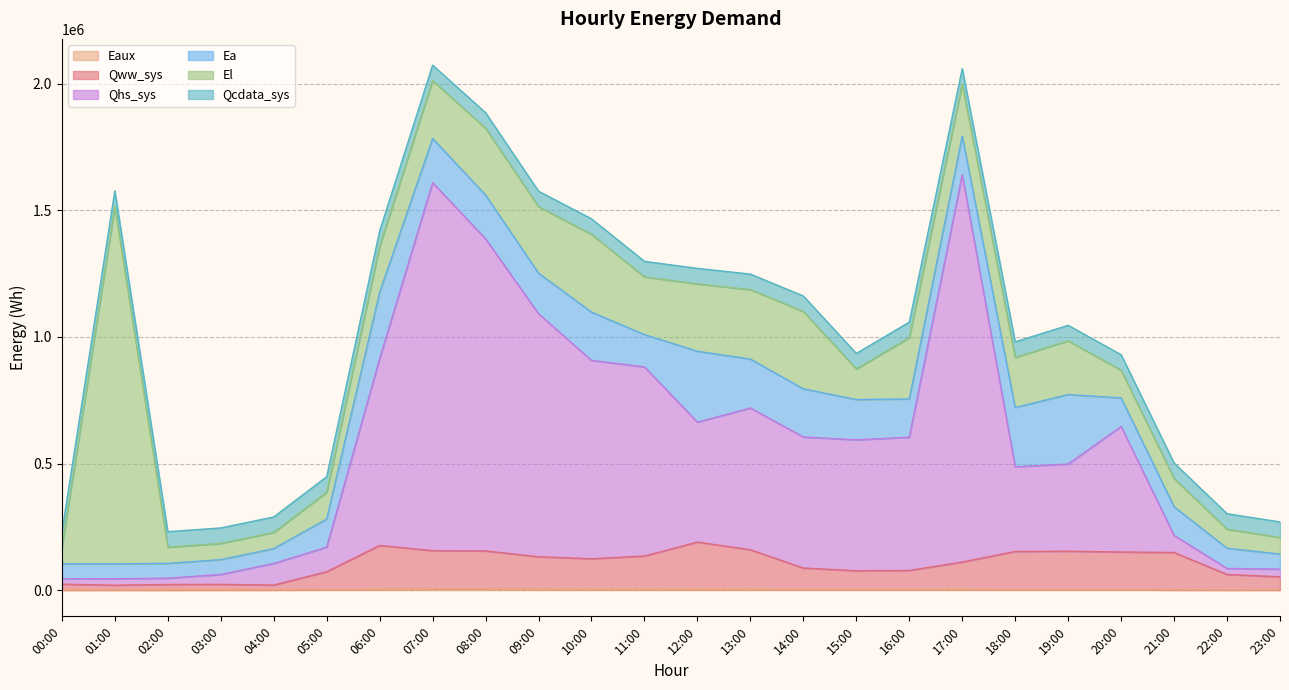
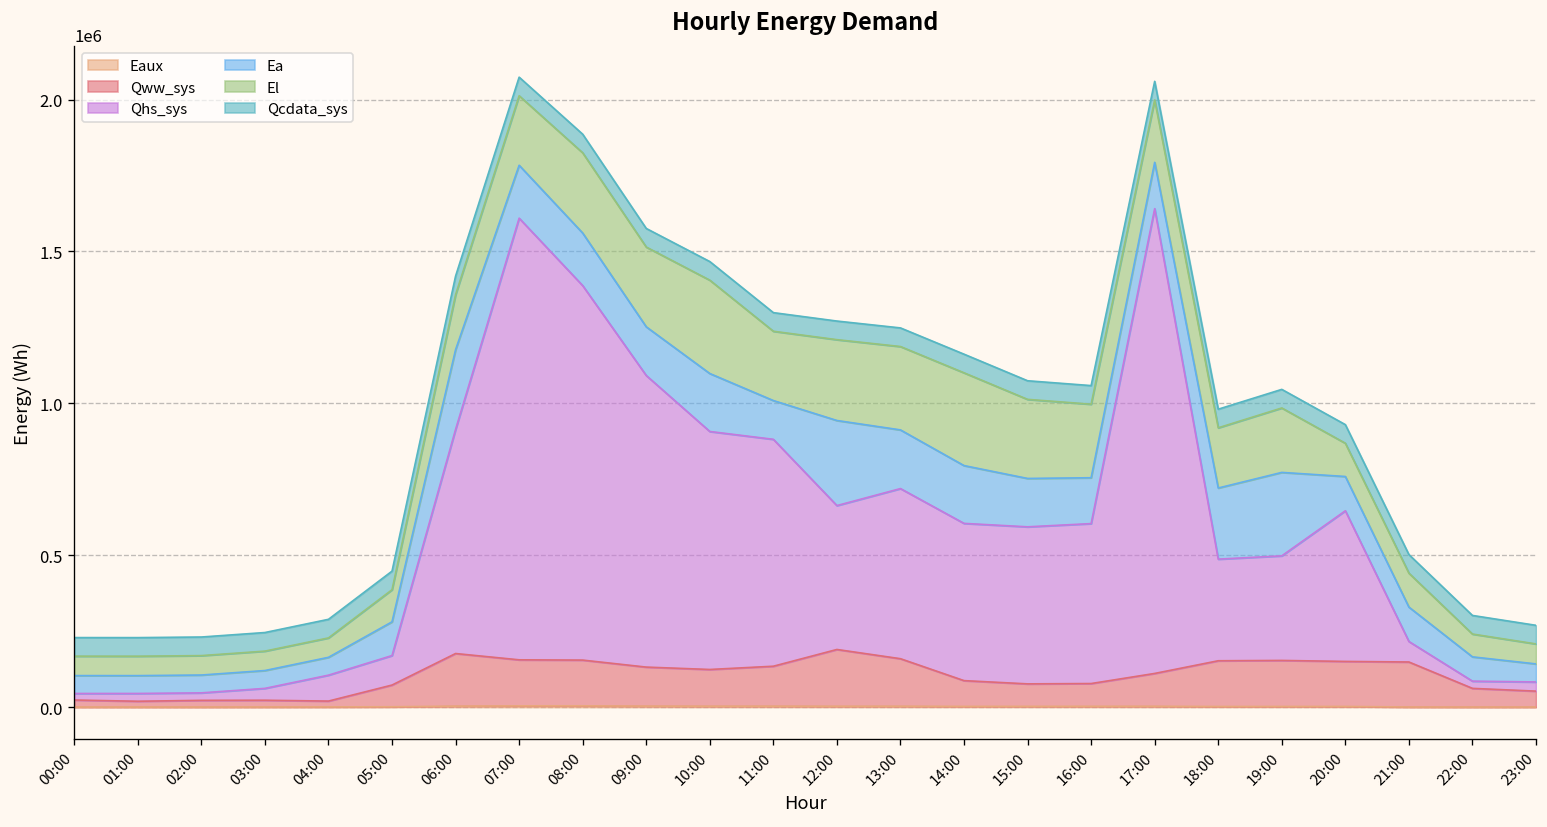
  {
    "Qhs_sys": {
      "00:00": 20000,
      "01:00": 30000,
      "02:00": 20000,
      "03:00": 40000,
      "04:00": 90000,
      "05:00": 100000,
      "06:00": 740000,
      "07:00": 1450000,
      "08:00": 1230000,
      "09:00": 960000,
      "10:00": 780000,
      "11:00": 750000,
      "12:00": 470000,
      "13:00": 560000,
      "14:00": 520000,
      "15:00": 520000,
      "16:00": 530000,
      "17:00": 1530000,
      "18:00": 330000,
      "19:00": 340000,
      "20:00": 500000,
      "21:00": 70000,
      "22:00": 20000,
      "23:00": 30000
    },
    "El": {
      "00:00": 60000,
-     "01:00": 1410000,
+     "01:00": 60000,
      "02:00": 60000,
      "03:00": 60000,
      "04:00": 60000,
      "05:00": 110000,
      "06:00": 180000,
      "07:00": 230000,
      "08:00": 260000,
      "09:00": 260000,
      "10:00": 310000,
      "11:00": 230000,
      "12:00": 270000,
      "13:00": 270000,
      "14:00": 310000,
-     "15:00": 120000,
+     "15:00": 260000,
      "16:00": 240000,
      "17:00": 210000,
      "18:00": 200000,
      "19:00": 210000,
      "20:00": 110000,
      "21:00": 110000,
      "22:00": 80000,
      "23:00": 70000
    }
  }
